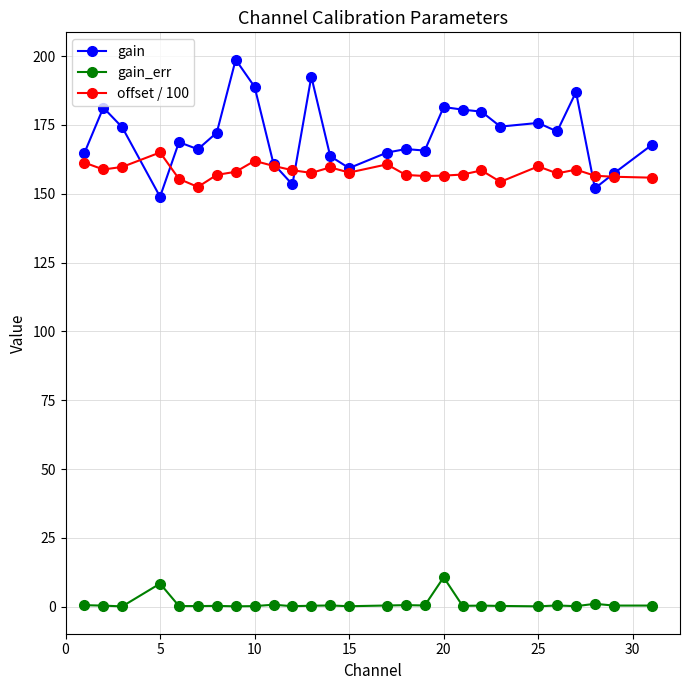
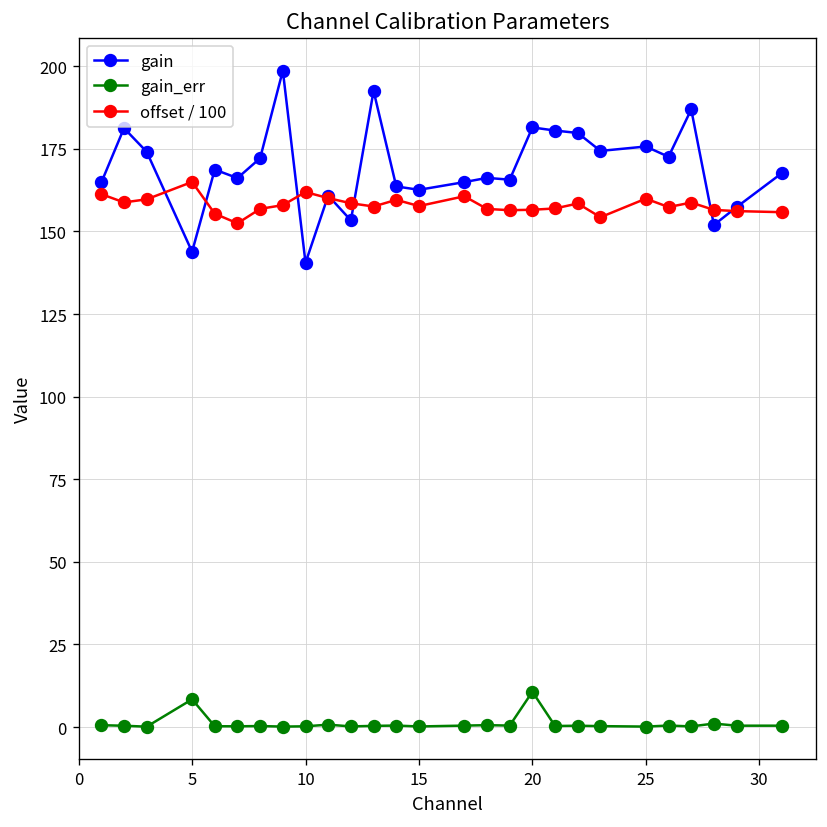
  {
    "gain": {
-     "5": 149,
-     "10": 189,
-     "15": 159,
+     "5": 144,
+     "10": 141,
+     "15": 163,
      "20": 181,
      "25": 176
    },
    "gain_err": {
      "5": 8,
      "10": 0,
      "15": 0,
      "20": 11,
      "25": 0
    },
    "offset / 100": {
      "5": 165,
      "10": 162,
      "15": 158,
      "20": 157,
      "25": 160
    }
  }
